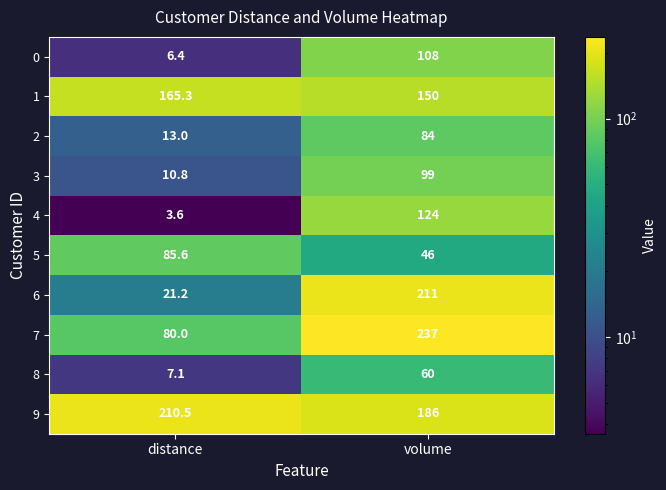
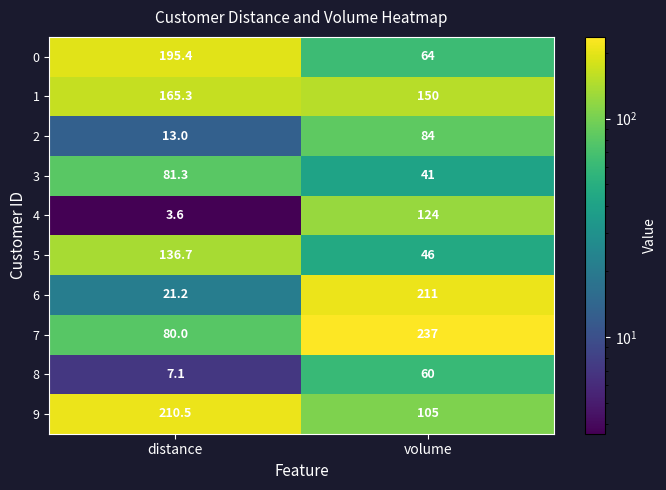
  {
    "0": {
-     "distance": 6.4,
-     "volume": 108
+     "distance": 195.4,
+     "volume": 64
    },
    "1": {
      "distance": 165.3,
      "volume": 150
    },
    "2": {
      "distance": 13.0,
      "volume": 84
    },
    "3": {
-     "distance": 10.8,
-     "volume": 99
+     "distance": 81.3,
+     "volume": 41
    },
    "4": {
      "distance": 3.6,
      "volume": 124
    },
    "5": {
-     "distance": 85.6,
+     "distance": 136.7,
      "volume": 46
    },
    "6": {
      "distance": 21.2,
      "volume": 211
    },
    "7": {
      "distance": 80.0,
      "volume": 237
    },
    "8": {
      "distance": 7.1,
      "volume": 60
    },
    "9": {
      "distance": 210.5,
-     "volume": 186
+     "volume": 105
    }
  }
